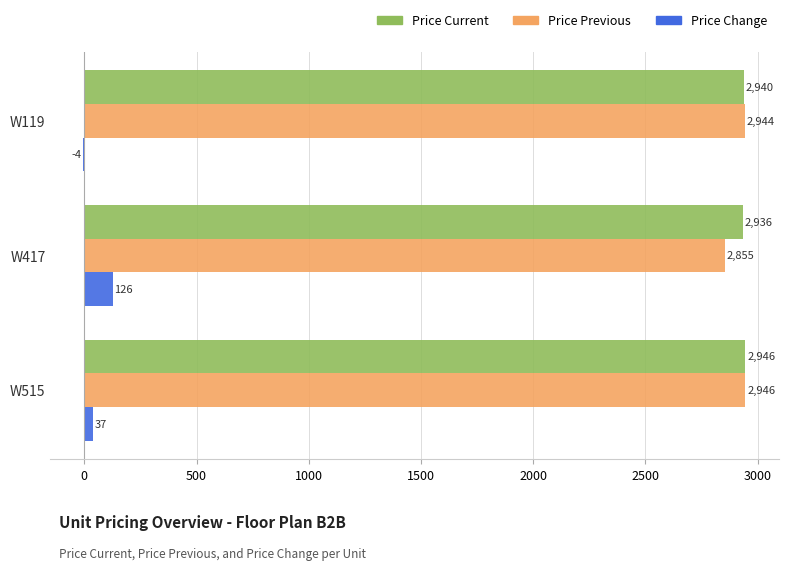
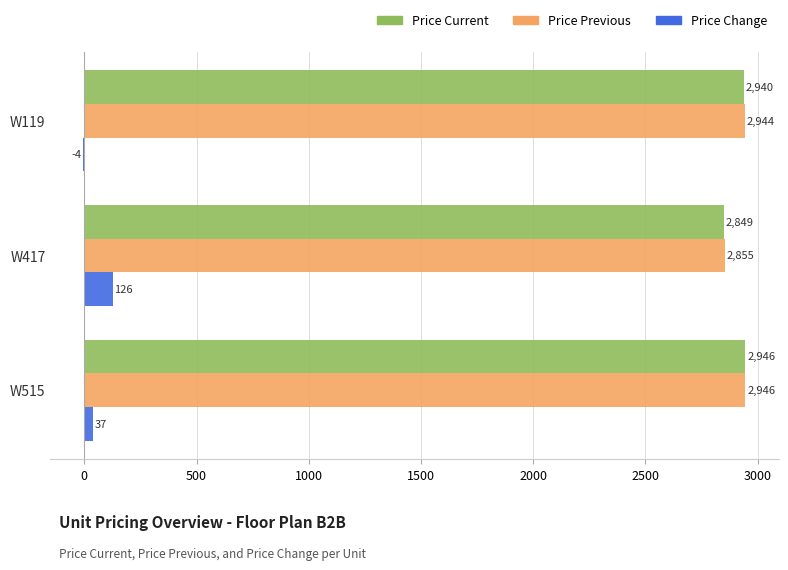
  {
    "Price Current": {
      "W119": "2,940",
-     "W417": "2,936",
+     "W417": "2,849",
      "W515": "2,946"
    },
    "Price Previous": {
      "W119": "2,944",
      "W417": "2,855",
      "W515": "2,946"
    },
    "Price Change": {
      "W119": "-4",
      "W417": "126",
      "W515": "37"
    }
  }
